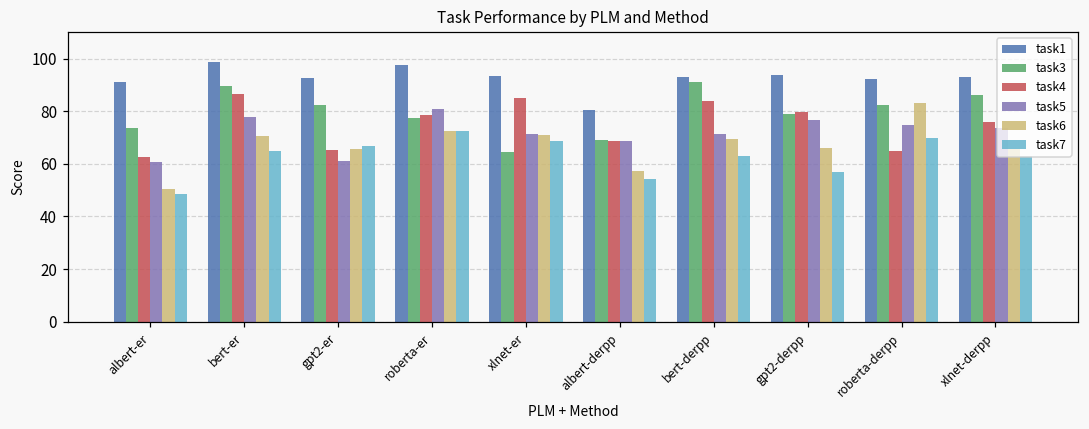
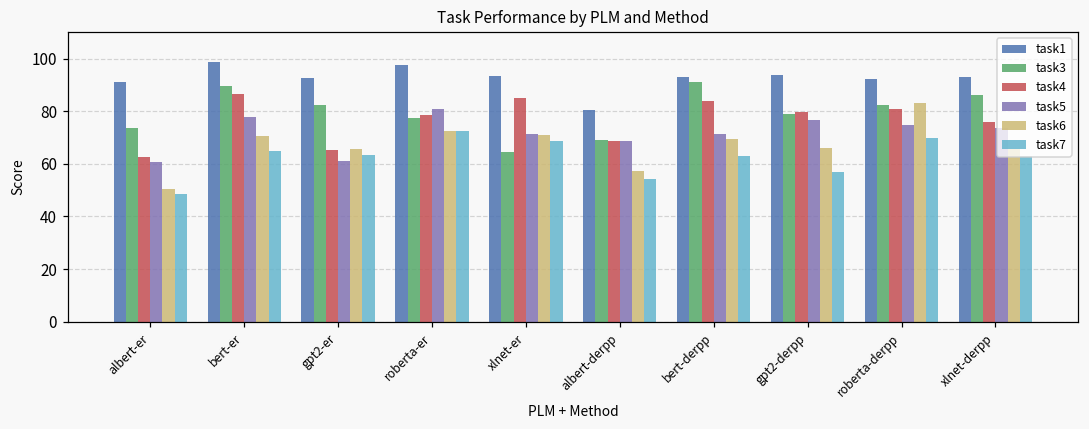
  {
    "task3": {
      "albert-er": 74,
      "bert-er": 89,
      "gpt2-er": 83,
      "roberta-er": 78,
      "xlnet-er": 65,
      "albert-derpp": 69,
      "bert-derpp": 91,
      "gpt2-derpp": 79,
      "roberta-derpp": 82,
      "xlnet-derpp": 86
    },
    "task4": {
      "albert-er": 62,
      "bert-er": 87,
      "gpt2-er": 65,
      "roberta-er": 79,
      "xlnet-er": 85,
      "albert-derpp": 69,
      "bert-derpp": 84,
      "gpt2-derpp": 80,
-     "roberta-derpp": 65,
+     "roberta-derpp": 81,
      "xlnet-derpp": 76
    },
    "task6": {
      "albert-er": 50,
      "bert-er": 71,
      "gpt2-er": 66,
      "roberta-er": 72,
      "xlnet-er": 71,
      "albert-derpp": 57,
      "bert-derpp": 69,
      "gpt2-derpp": 66,
      "roberta-derpp": 83,
      "xlnet-derpp": 66
    },
    "task7": {
      "albert-er": 48,
      "bert-er": 65,
-     "gpt2-er": 67,
+     "gpt2-er": 63,
      "roberta-er": 72,
      "xlnet-er": 69,
      "albert-derpp": 54,
      "bert-derpp": 63,
      "gpt2-derpp": 57,
      "roberta-derpp": 70,
      "xlnet-derpp": 63
    }
  }
